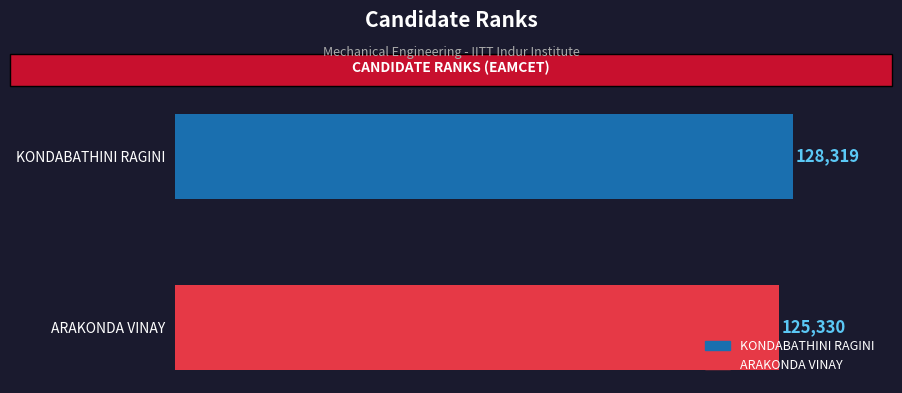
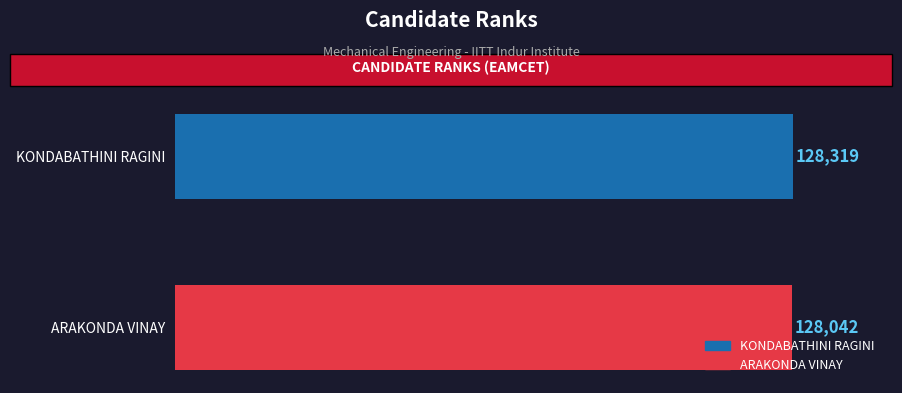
  {
    "KONDABATHINI RAGINI": "128,319",
-   "ARAKONDA VINAY": "125,330"
+   "ARAKONDA VINAY": "128,042"
  }
